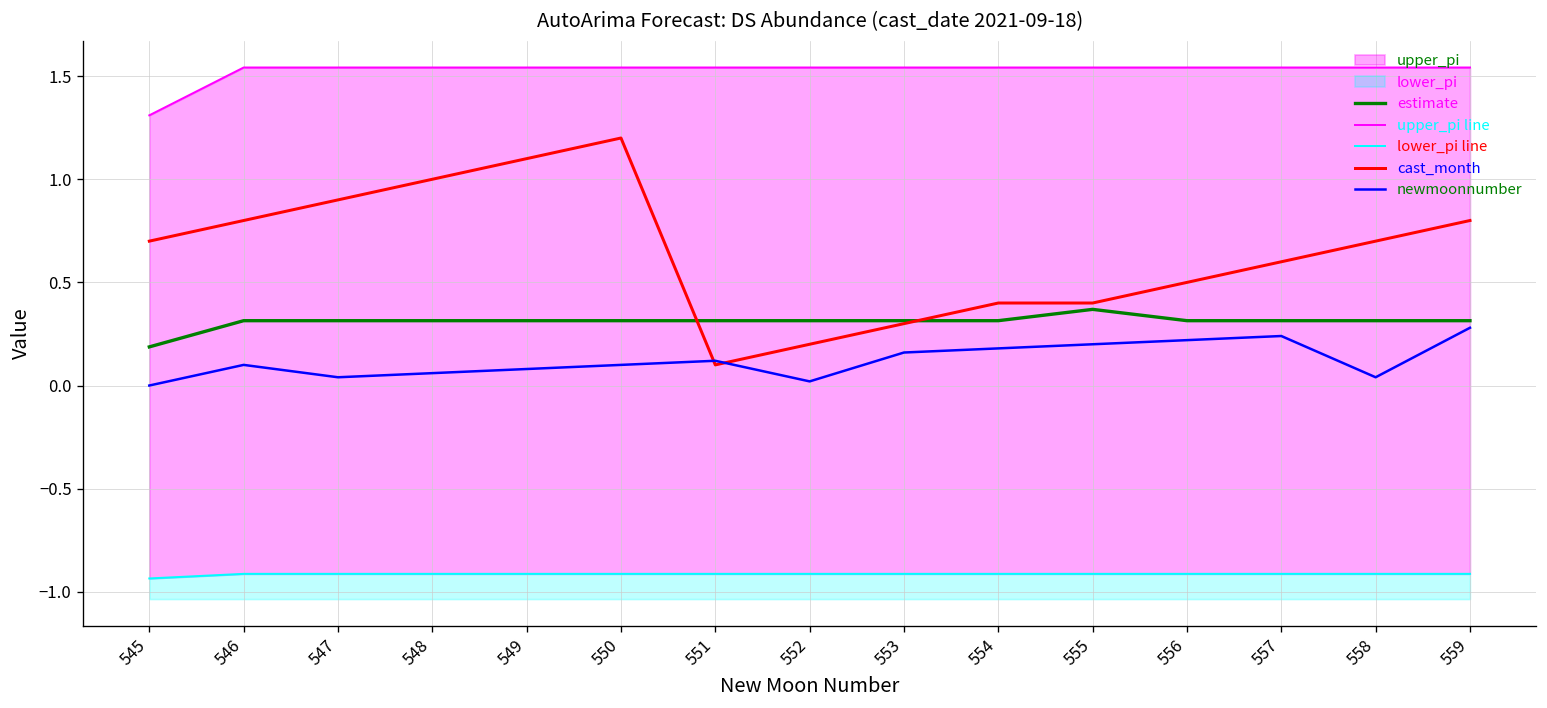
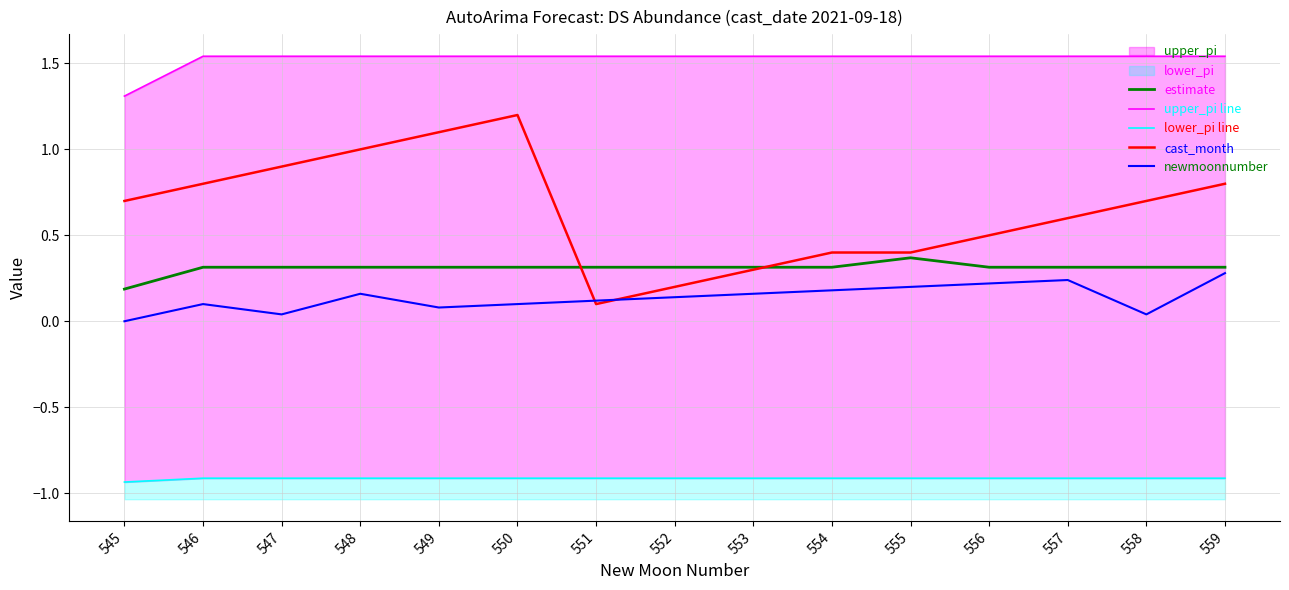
  {
    "estimate": {
      "545": 0.19,
      "546": 0.31,
      "547": 0.31,
      "548": 0.31,
      "549": 0.31,
      "550": 0.31,
      "551": 0.31,
      "552": 0.31,
      "554": 0.31,
      "555": 0.37,
      "556": 0.31,
      "557": 0.31,
      "558": 0.31,
      "559": 0.31
    },
    "upper_pi": {
      "545": 1.31,
      "546": 1.54,
      "547": 1.54,
      "548": 1.54,
      "549": 1.54,
      "550": 1.54,
      "551": 1.54,
      "552": 1.54,
      "553": 1.54,
      "554": 1.54,
      "555": 1.54,
      "556": 1.54,
      "557": 1.54,
      "558": 1.54,
      "559": 1.54
    },
    "lower_pi": {
      "545": -0.94,
      "546": -0.91,
      "547": -0.91,
      "548": -0.91,
      "549": -0.91,
      "550": -0.91,
      "551": -0.91,
      "552": -0.91,
      "553": -0.91,
      "554": -0.91,
      "555": -0.91,
      "556": -0.91,
      "557": -0.91,
      "558": -0.91,
      "559": -0.91
    },
    "cast_month": {
      "545": 0.70,
      "546": 0.80,
      "547": 0.90,
      "548": 1.00,
      "549": 1.10,
      "550": 1.20,
      "551": 0.10,
      "552": 0.20,
      "554": 0.40,
      "555": 0.40,
      "556": 0.50,
      "557": 0.60,
      "558": 0.70,
      "559": 0.80
    },
    "newmoonnumber": {
      "545": 0.00,
      "546": 0.10,
      "547": 0.04,
-     "548": 0.06,
+     "548": 0.16,
      "549": 0.08,
      "550": 0.10,
      "551": 0.12,
-     "552": 0.02,
+     "552": 0.14,
      "553": 0.16,
      "554": 0.18,
      "555": 0.20,
      "556": 0.22,
      "557": 0.24,
      "558": 0.04,
      "559": 0.28
    }
  }
